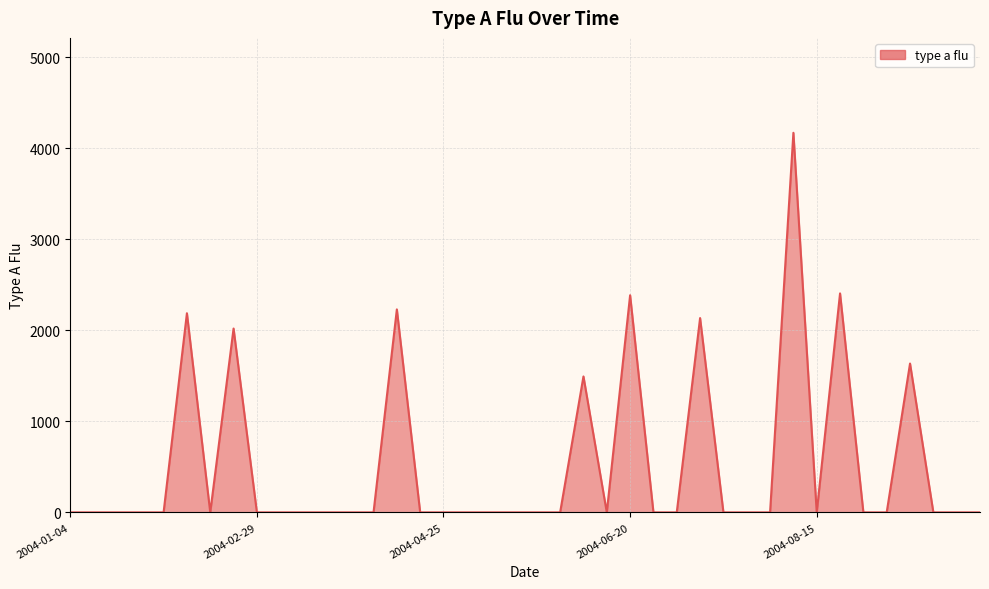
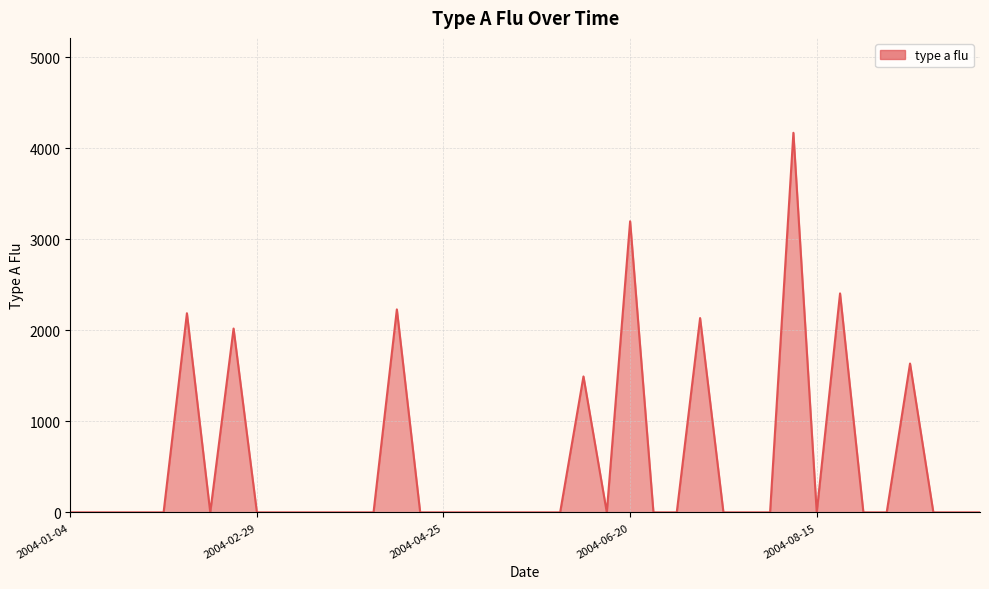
  {
    "2004-01-04": 0,
    "2004-02-29": 0,
    "2004-04-25": 0,
-   "2004-06-20": 2400,
+   "2004-06-20": 3200,
    "2004-08-15": 0
  }
